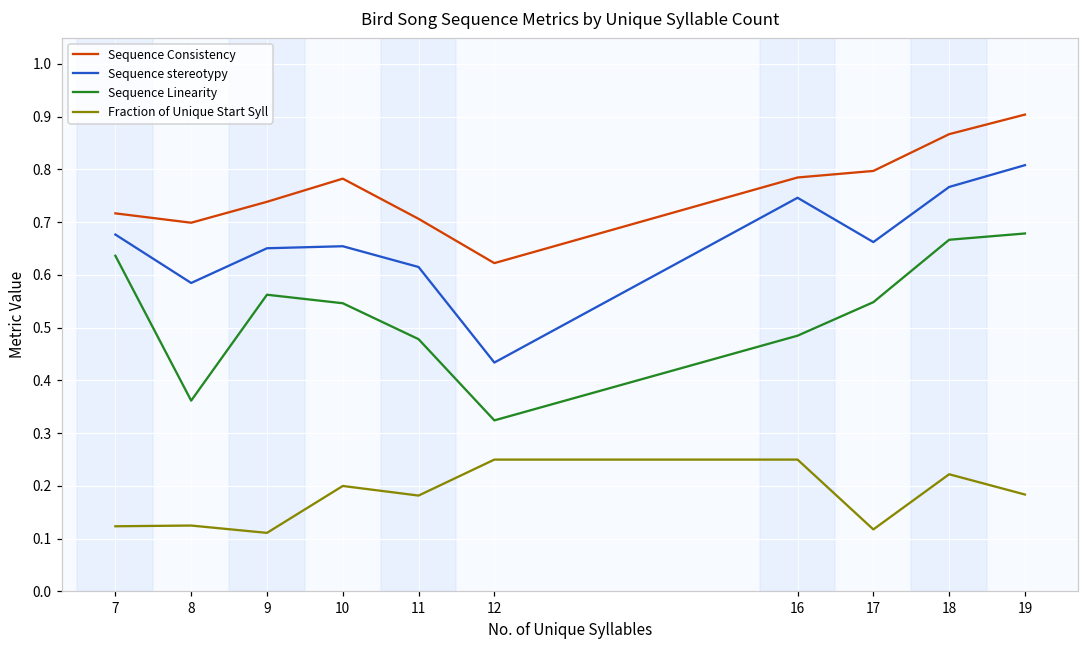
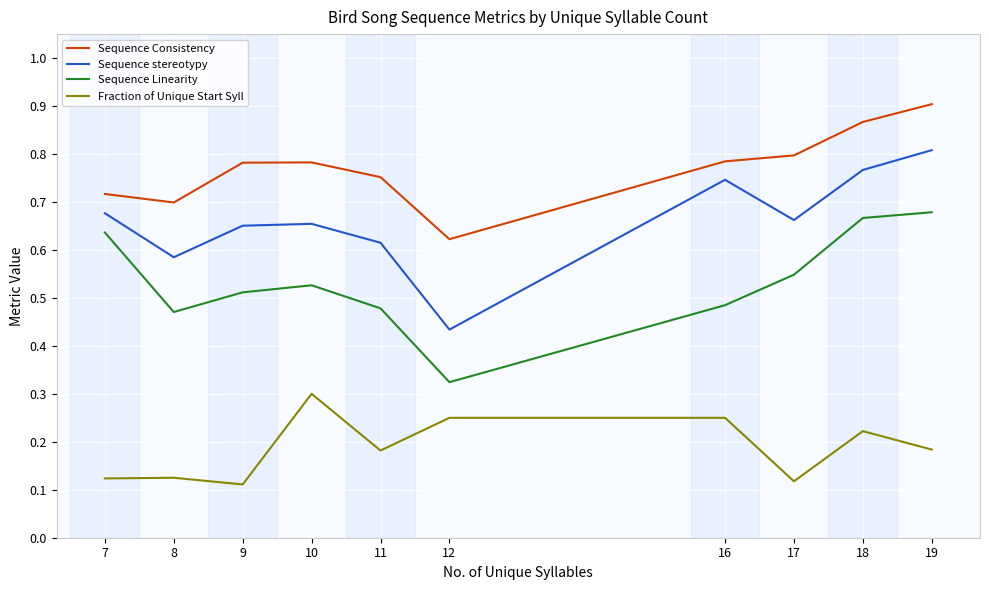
  {
    "Sequence Consistency": {
      "7": 0.72,
      "8": 0.70,
-     "9": 0.74,
+     "9": 0.78,
      "10": 0.78,
-     "11": 0.71,
+     "11": 0.75,
      "12": 0.62,
      "16": 0.78,
      "17": 0.80,
      "18": 0.87,
      "19": 0.90
    },
    "Sequence stereotypy": {
      "7": 0.68,
      "8": 0.58,
      "9": 0.65,
      "10": 0.65,
      "11": 0.62,
      "12": 0.43,
      "16": 0.75,
      "17": 0.66,
      "18": 0.77,
      "19": 0.81
    },
    "Sequence Linearity": {
      "7": 0.64,
-     "8": 0.36,
-     "9": 0.56,
-     "10": 0.55,
+     "8": 0.47,
+     "9": 0.51,
+     "10": 0.53,
      "11": 0.48,
      "12": 0.32,
      "16": 0.48,
      "17": 0.55,
      "18": 0.67,
      "19": 0.68
    },
    "Fraction of Unique Start Syll": {
      "7": 0.12,
      "8": 0.13,
      "9": 0.11,
-     "10": 0.2,
+     "10": 0.3,
      "11": 0.18,
      "12": 0.25,
      "16": 0.25,
      "17": 0.12,
      "18": 0.22,
      "19": 0.18
    }
  }
